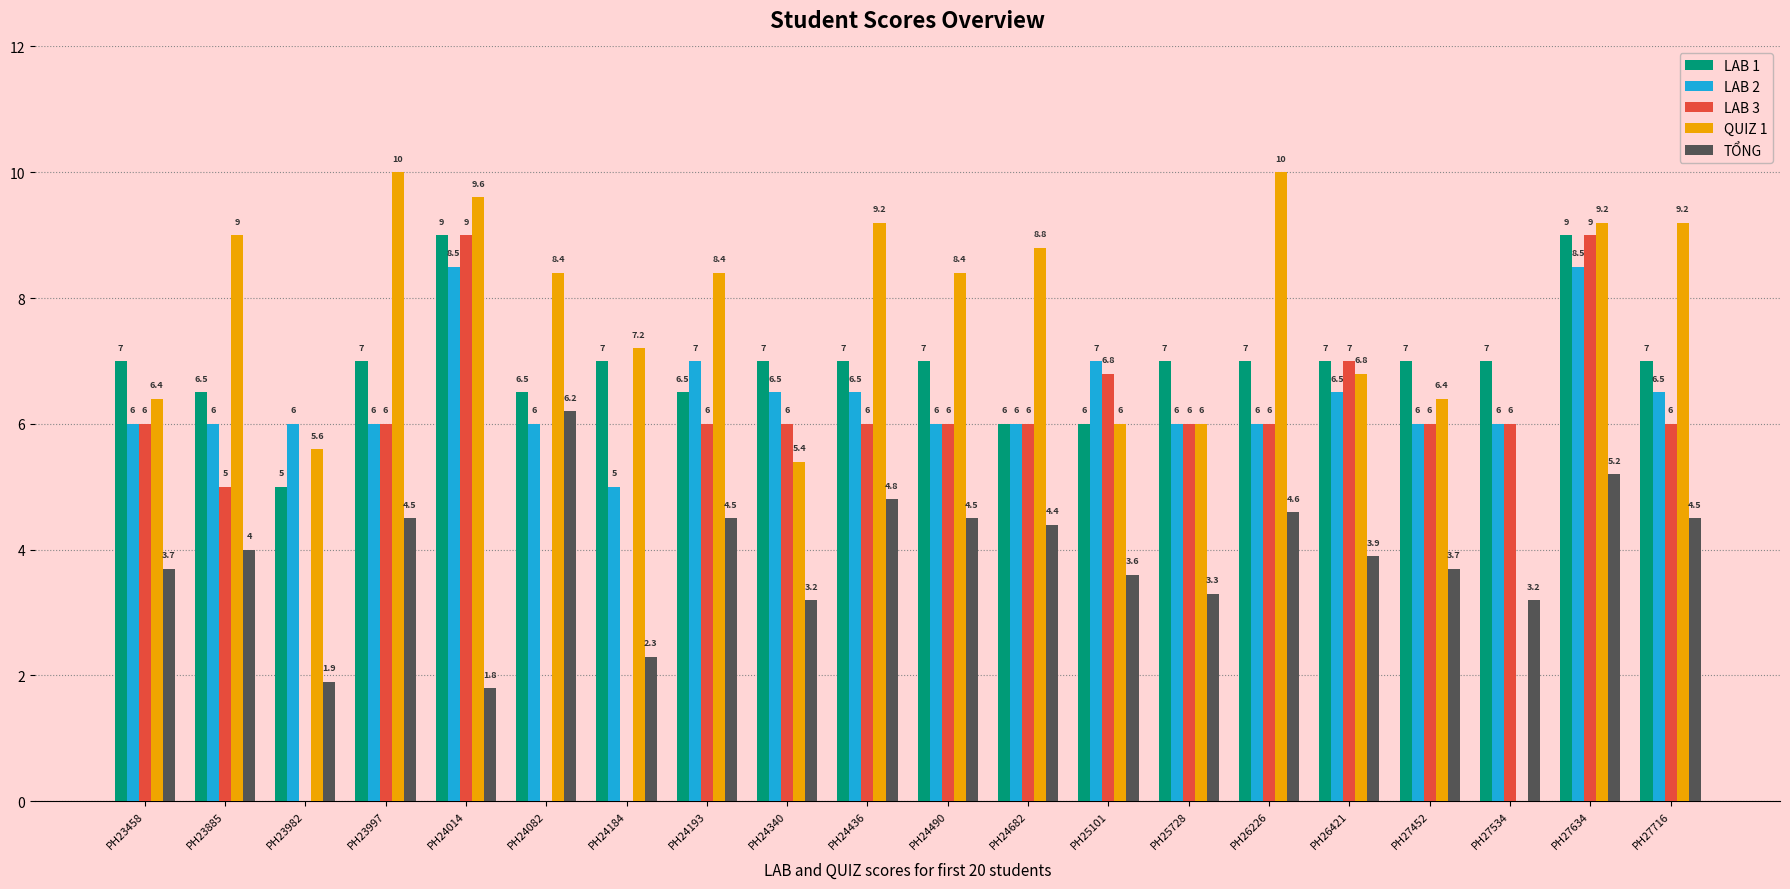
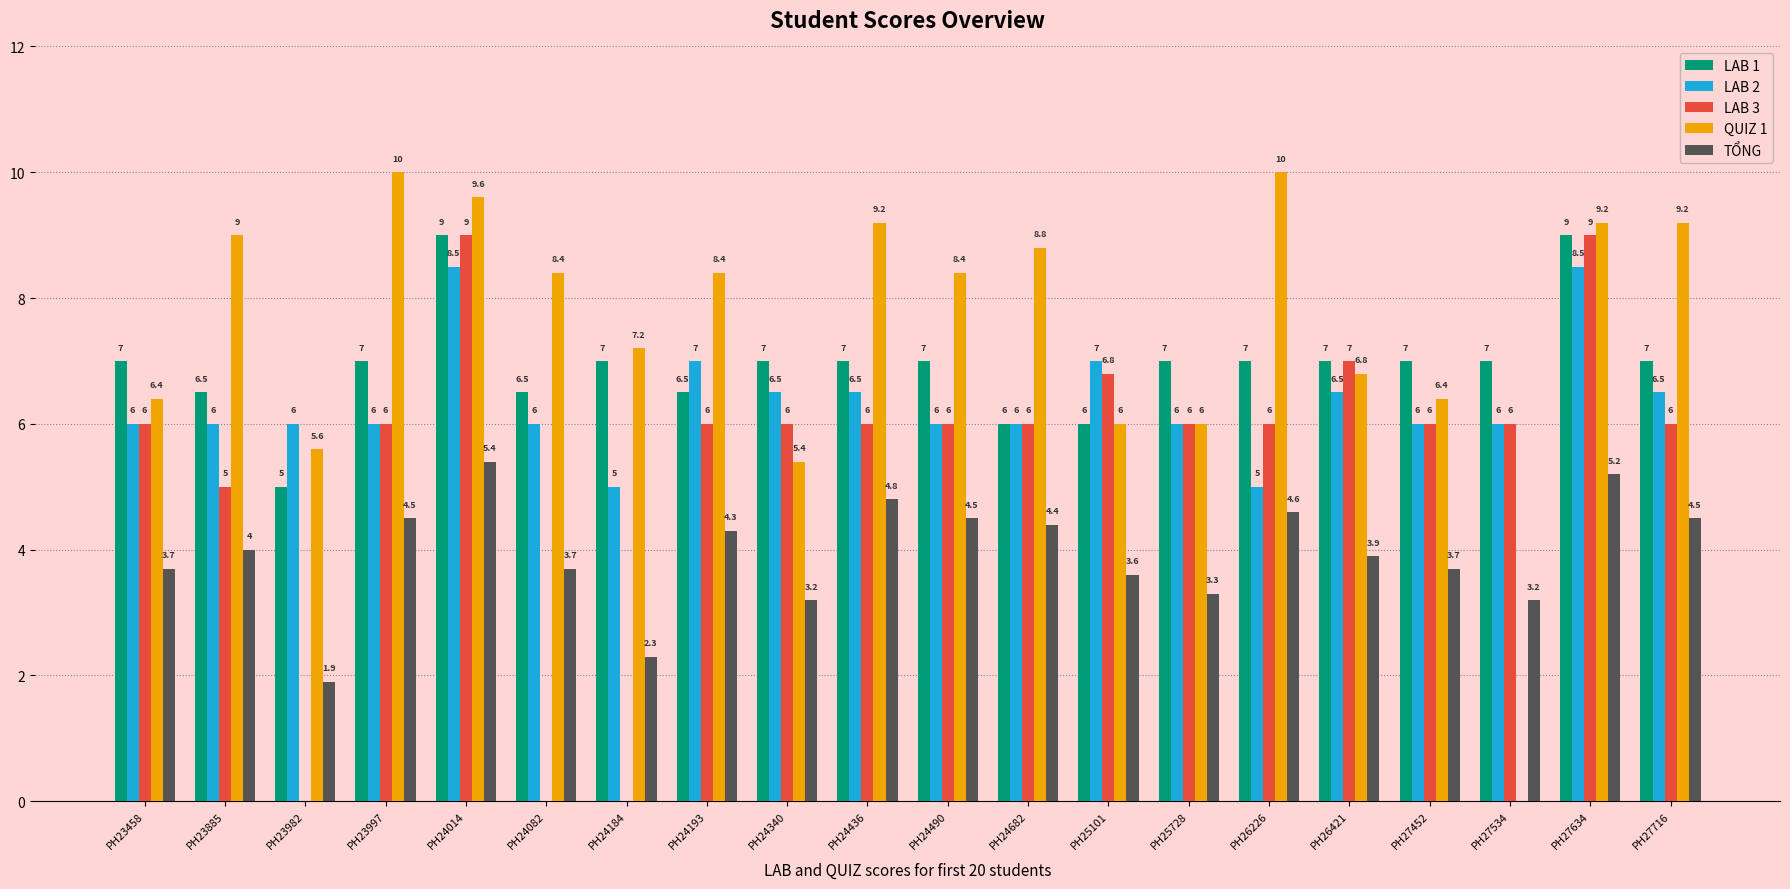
  {
    "LAB 1": {
      "PH23458": 7,
      "PH23885": 6.5,
      "PH23982": 5,
      "PH23997": 7,
      "PH24014": 9,
      "PH24082": 6.5,
      "PH24184": 7,
      "PH24193": 6.5,
      "PH24340": 7,
      "PH24436": 7,
      "PH24490": 7,
      "PH24682": 6,
      "PH25101": 6,
      "PH25728": 7,
      "PH26226": 7,
      "PH26421": 7,
      "PH27452": 7,
      "PH27534": 7,
      "PH27634": 9,
      "PH27716": 7
    },
    "LAB 2": {
      "PH23458": 6,
      "PH23885": 6,
      "PH23982": 6,
      "PH23997": 6,
      "PH24014": 8.5,
      "PH24082": 6,
      "PH24184": 5,
      "PH24193": 7,
      "PH24340": 6.5,
      "PH24436": 6.5,
      "PH24490": 6,
      "PH24682": 6,
      "PH25101": 7,
      "PH25728": 6,
-     "PH26226": 6,
+     "PH26226": 5,
      "PH26421": 6.5,
      "PH27452": 6,
      "PH27534": 6,
      "PH27634": 8.5,
      "PH27716": 6.5
    },
    "LAB 3": {
      "PH23458": 6,
      "PH23885": 5,
      "PH23997": 6,
      "PH24014": 9,
      "PH24193": 6,
      "PH24340": 6,
      "PH24436": 6,
      "PH24490": 6,
      "PH24682": 6,
      "PH25101": 6.8,
      "PH25728": 6,
      "PH26226": 6,
      "PH26421": 7,
      "PH27452": 6,
      "PH27534": 6,
      "PH27634": 9,
      "PH27716": 6
    },
    "QUIZ 1": {
      "PH23458": 6.4,
      "PH23885": 9,
      "PH23982": 5.6,
      "PH23997": 10,
      "PH24014": 9.6,
      "PH24082": 8.4,
      "PH24184": 7.2,
      "PH24193": 8.4,
      "PH24340": 5.4,
      "PH24436": 9.2,
      "PH24490": 8.4,
      "PH24682": 8.8,
      "PH25101": 6,
      "PH25728": 6,
      "PH26226": 10,
      "PH26421": 6.8,
      "PH27452": 6.4,
      "PH27634": 9,
      "PH27716": 9.2
    },
    "TỔNG": {
      "PH23458": 3.7,
      "PH23885": 4,
      "PH23982": 1.9,
      "PH23997": 4.5,
-     "PH24014": 1.8,
-     "PH24082": 6.2,
+     "PH24014": 5.4,
+     "PH24082": 3.7,
      "PH24184": 2.3,
-     "PH24193": 4.5,
+     "PH24193": 4.3,
      "PH24340": 3.2,
      "PH24436": 4.8,
      "PH24490": 4.5,
      "PH24682": 4.4,
      "PH25101": 3.6,
      "PH25728": 3.3,
      "PH26226": 4.6,
      "PH26421": 3.9,
      "PH27452": 3.7,
      "PH27534": 3.2,
      "PH27634": 5.2,
      "PH27716": 4.5
    }
  }
